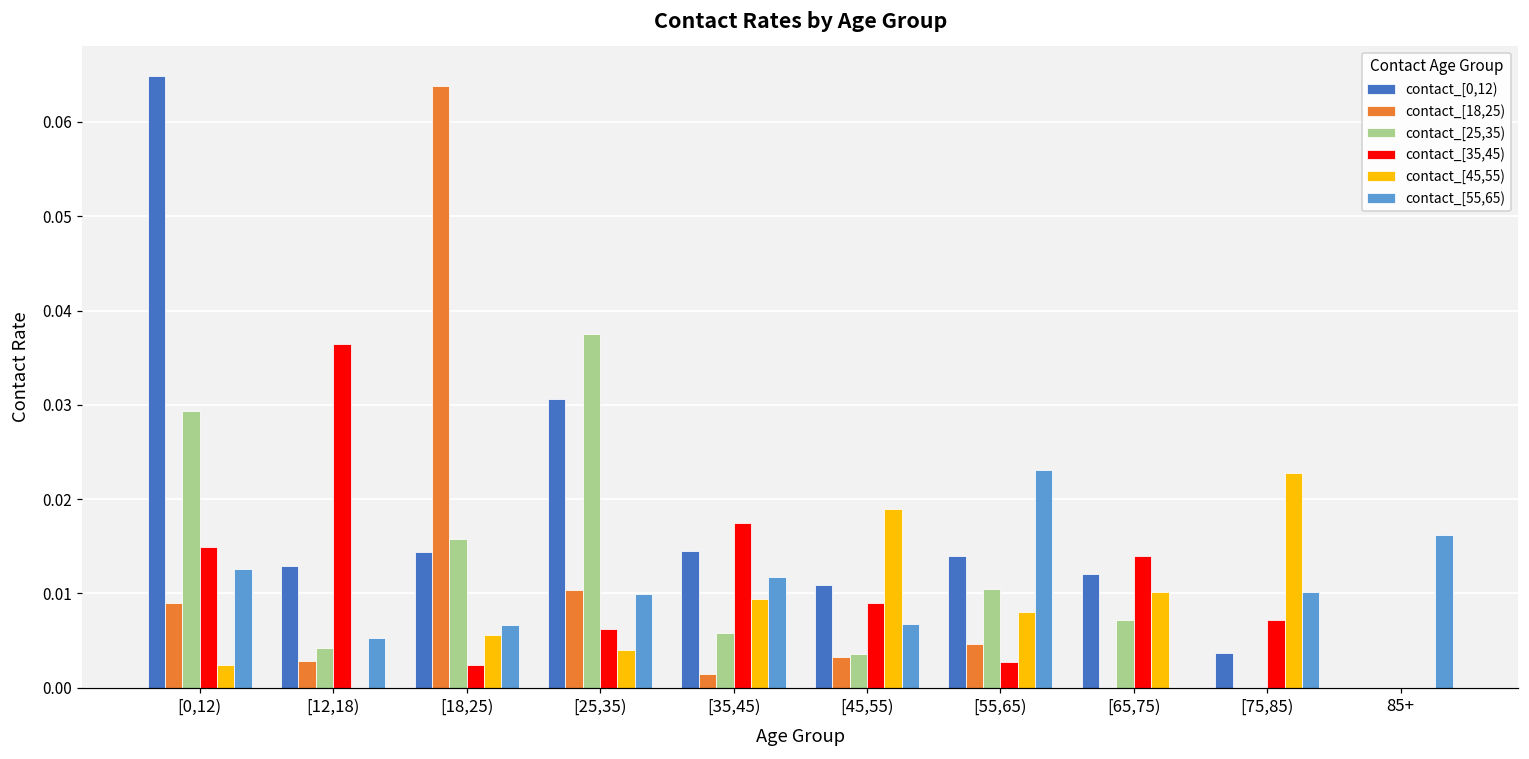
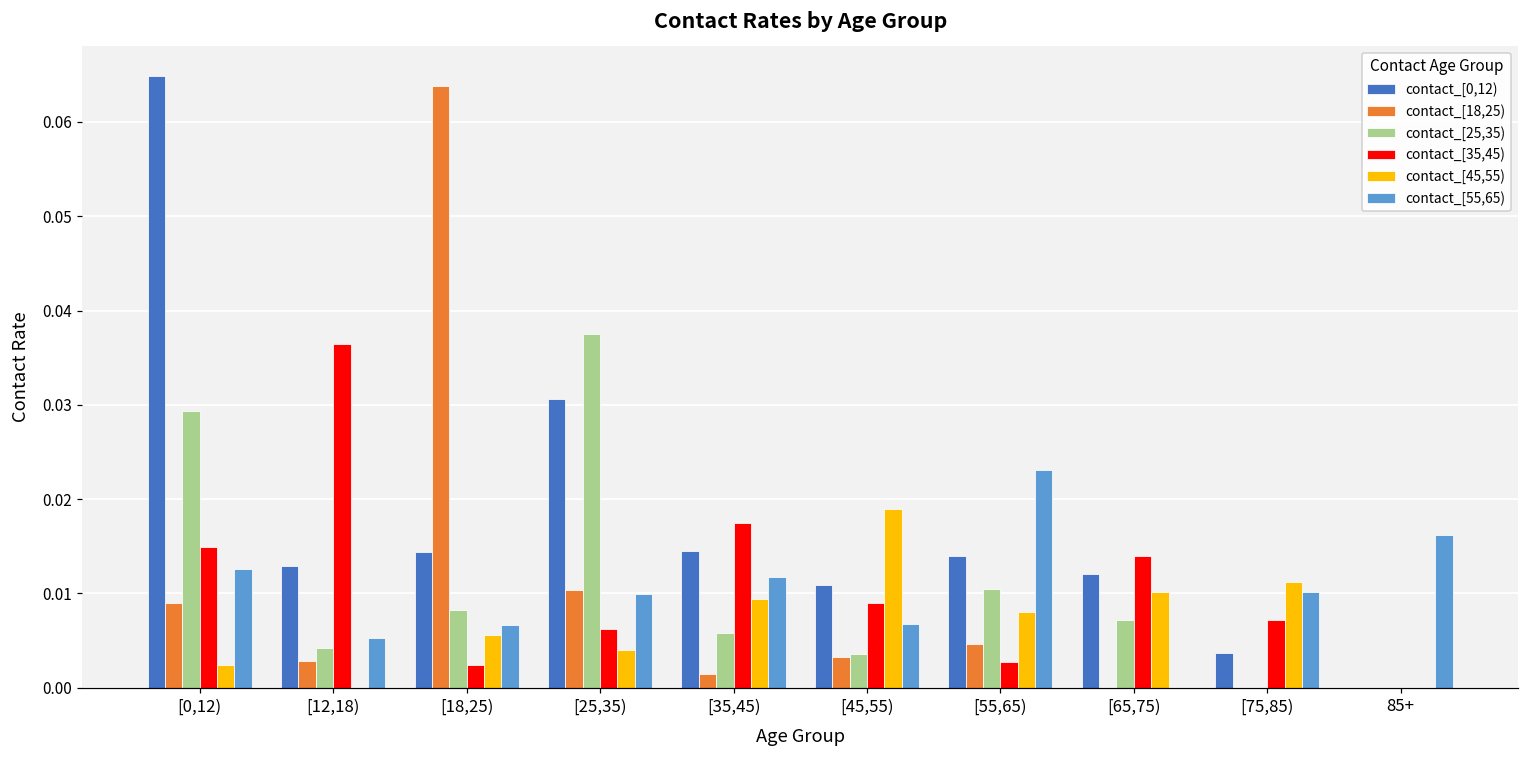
  {
    "contact_[18,25)": {
      "[0,12)": 0.009,
      "[12,18)": 0.003,
      "[18,25)": 0.064,
      "[25,35)": 0.010,
      "[35,45)": 0.001,
      "[45,55)": 0.003,
      "[55,65)": 0.005,
      "[65,75)": 0.000,
      "[75,85)": 0.000,
      "85+": 0.000
    },
    "contact_[25,35)": {
      "[0,12)": 0.029,
      "[12,18)": 0.004,
-     "[18,25)": 0.016,
+     "[18,25)": 0.008,
      "[25,35)": 0.038,
      "[35,45)": 0.006,
      "[45,55)": 0.004,
      "[55,65)": 0.011,
      "[65,75)": 0.007,
      "[75,85)": 0.000,
      "85+": 0.000
    },
    "contact_[35,45)": {
      "[0,12)": 0.015,
      "[12,18)": 0.036,
      "[18,25)": 0.002,
      "[25,35)": 0.006,
      "[35,45)": 0.017,
      "[45,55)": 0.009,
      "[55,65)": 0.003,
      "[65,75)": 0.014,
      "[75,85)": 0.007,
      "85+": 0.000
    },
    "contact_[45,55)": {
      "[0,12)": 0.002,
      "[12,18)": 0.000,
      "[18,25)": 0.006,
      "[25,35)": 0.004,
      "[35,45)": 0.009,
      "[45,55)": 0.019,
      "[55,65)": 0.008,
      "[65,75)": 0.010,
-     "[75,85)": 0.023,
+     "[75,85)": 0.011,
      "85+": 0.000
    }
  }
